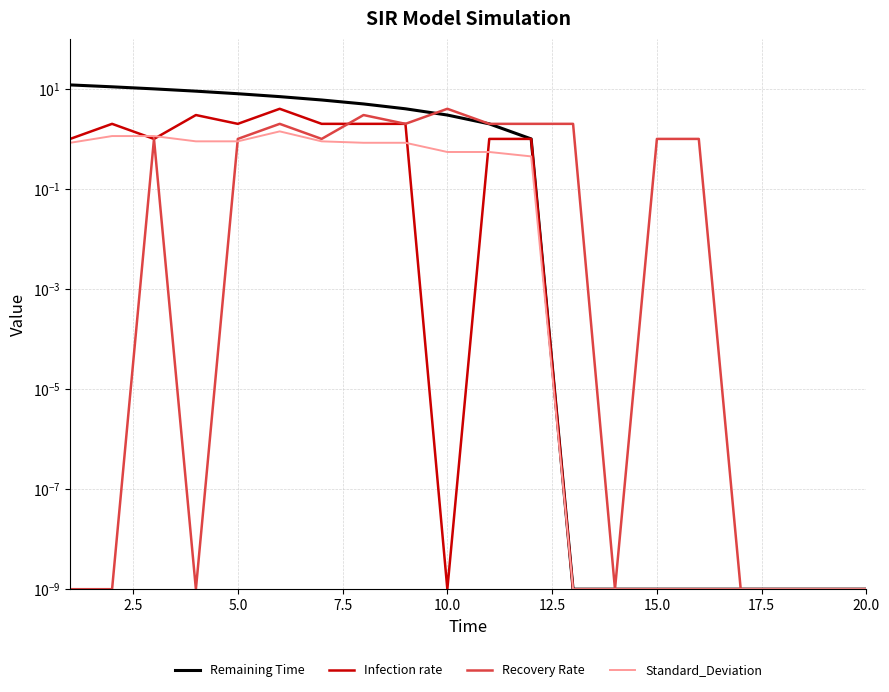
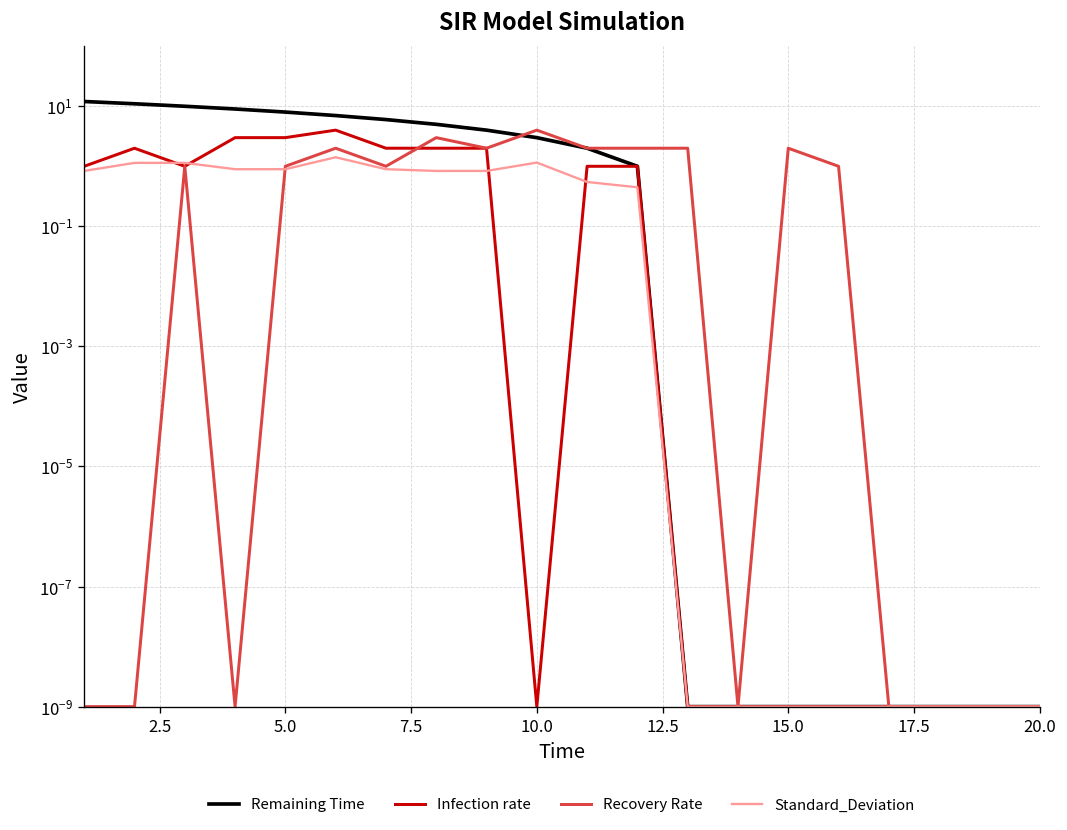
  {
    "Remaining Time": {
      "5.0": 8,
      "10.0": 3
    },
    "Infection rate": {
-     "5.0": 2.0,
+     "5.0": 3,
      "10.0": 0.0000000010
    },
    "Recovery Rate": {
      "10.0": 4,
-     "15.0": 1.0
+     "15.0": 2.0
    },
    "Standard_Deviation": {
-     "10.0": 0.5
+     "10.0": 1.2
    }
  }
